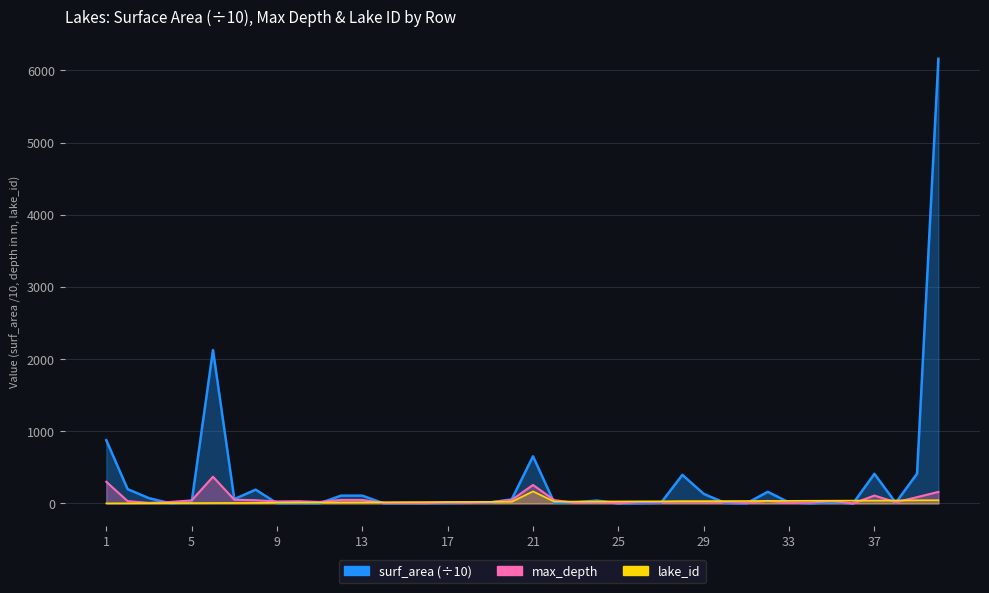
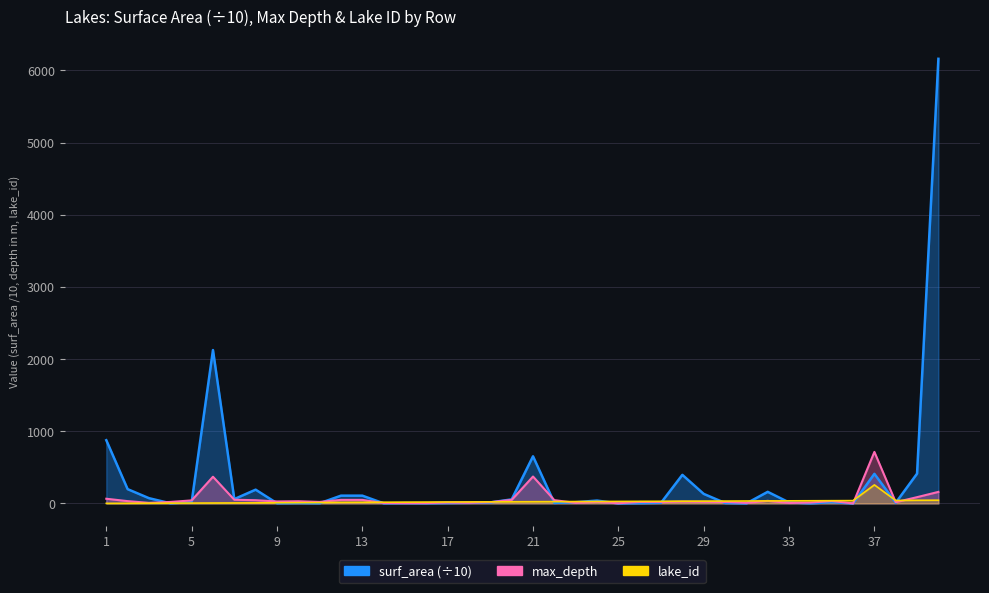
  {
    "max_depth": {
-     "1": 300,
-     "21": 300,
-     "37": 100
+     "1": 100,
+     "21": 400,
+     "37": 700
    },
    "lake_id": {
      "1": 0,
-     "21": 200,
-     "37": 0
+     "21": 0,
+     "37": 300
    }
  }
